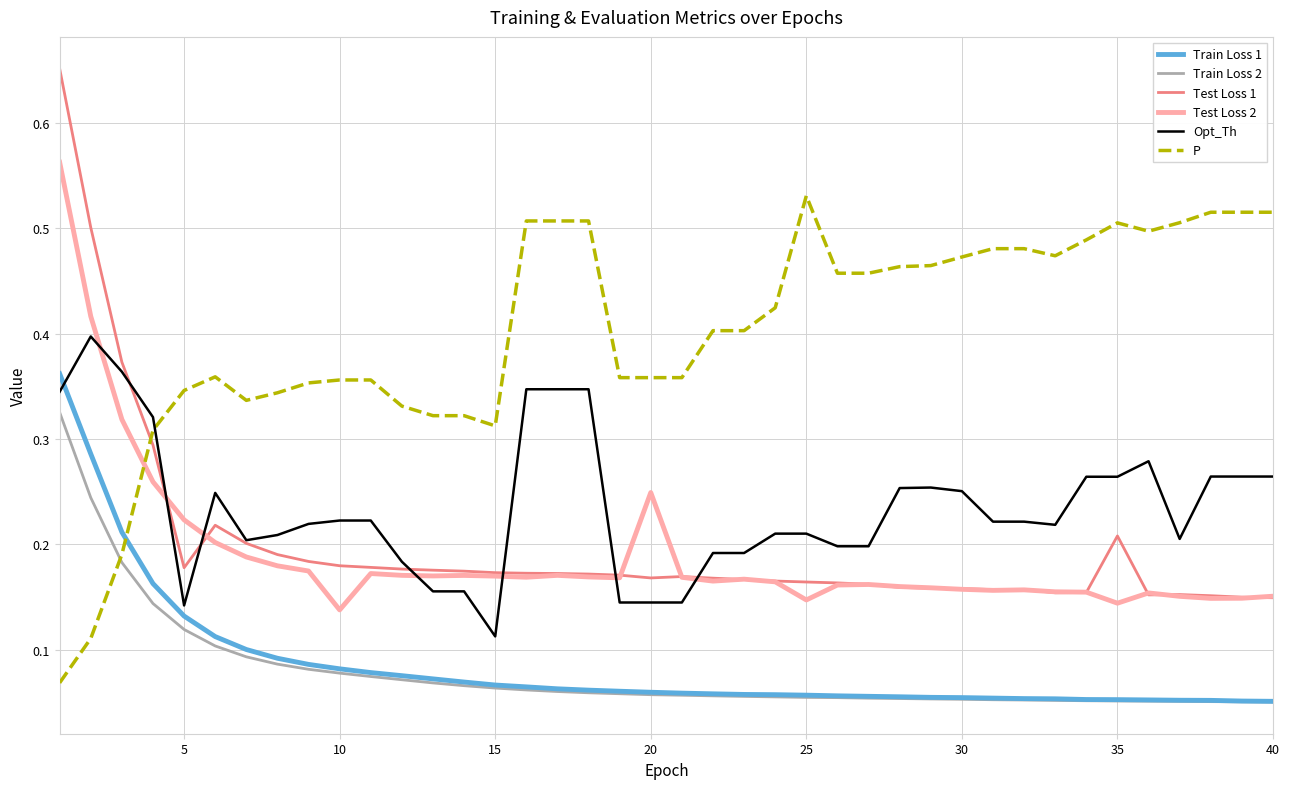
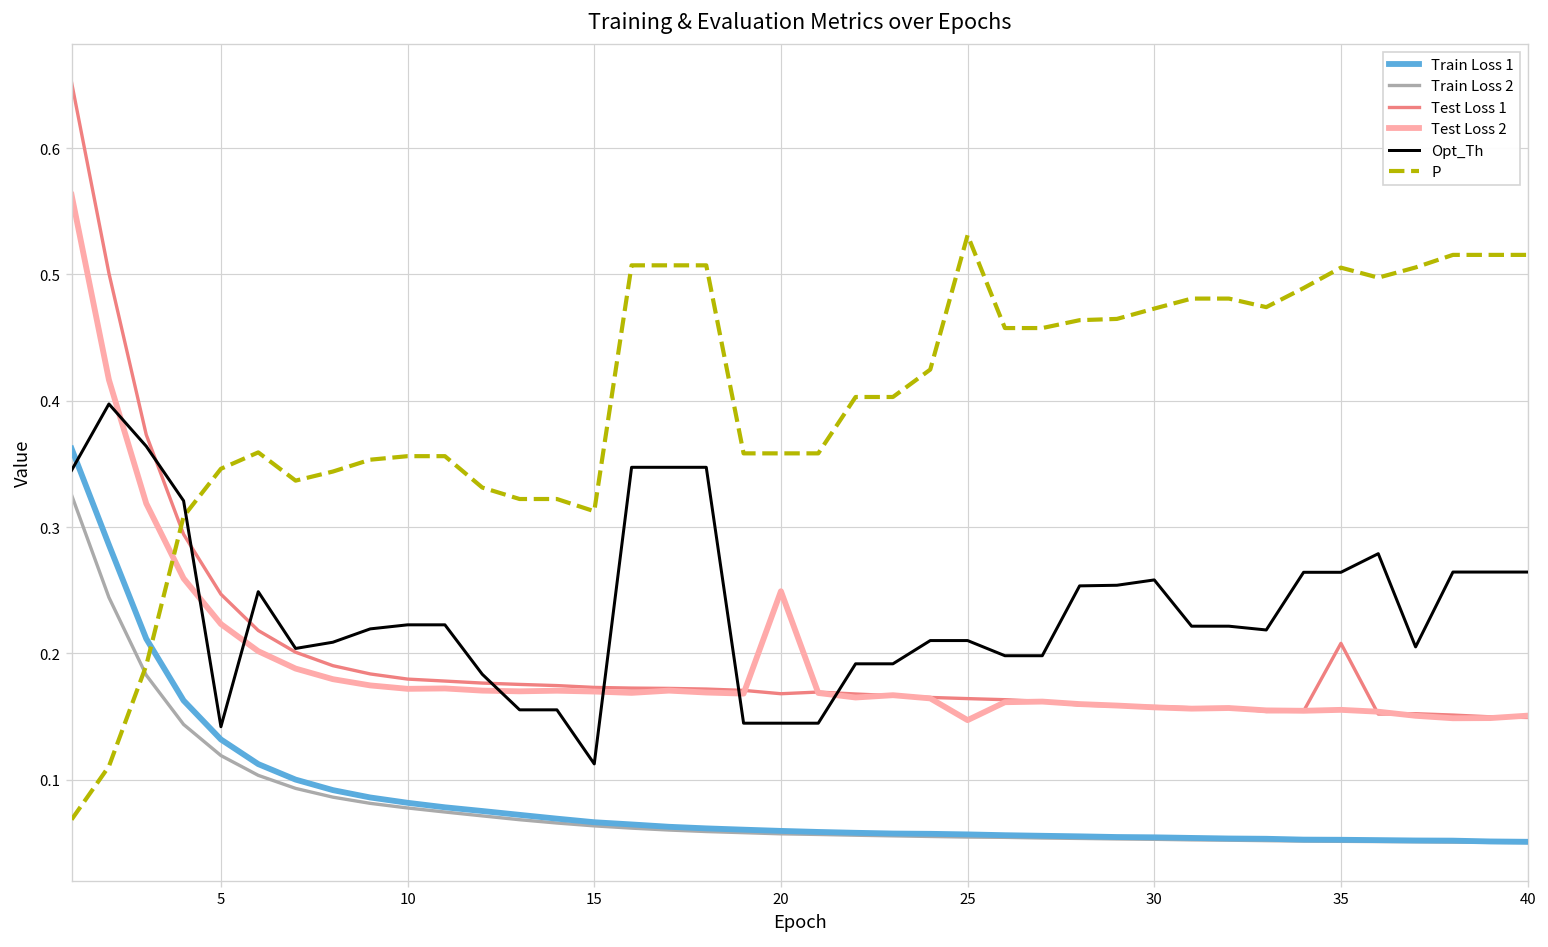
  {
    "Train Loss 1": {
      "5": 0.132,
      "10": 0.082,
      "15": 0.066
    },
    "Train Loss 2": {
      "5": 0.119,
      "10": 0.078,
      "15": 0.064
    },
    "Test Loss 1": {
-     "5": 0.178,
+     "5": 0.247,
      "10": 0.180,
      "15": 0.173,
      "20": 0.168,
      "25": 0.164,
      "35": 0.208
    },
    "Test Loss 2": {
      "5": 0.223,
-     "10": 0.138,
+     "10": 0.172,
      "15": 0.170,
      "20": 0.249,
      "25": 0.147,
-     "35": 0.144
+     "35": 0.155
    },
    "Opt_Th": {
      "5": 0.142,
      "10": 0.223,
      "15": 0.113,
      "20": 0.145,
      "25": 0.210,
-     "30": 0.251,
+     "30": 0.258,
      "35": 0.264,
      "40": 0.264
    },
    "P": {
      "5": 0.346,
      "10": 0.356,
      "15": 0.313,
      "20": 0.358,
      "25": 0.531,
      "30": 0.473,
      "35": 0.505,
      "40": 0.515
    }
  }
